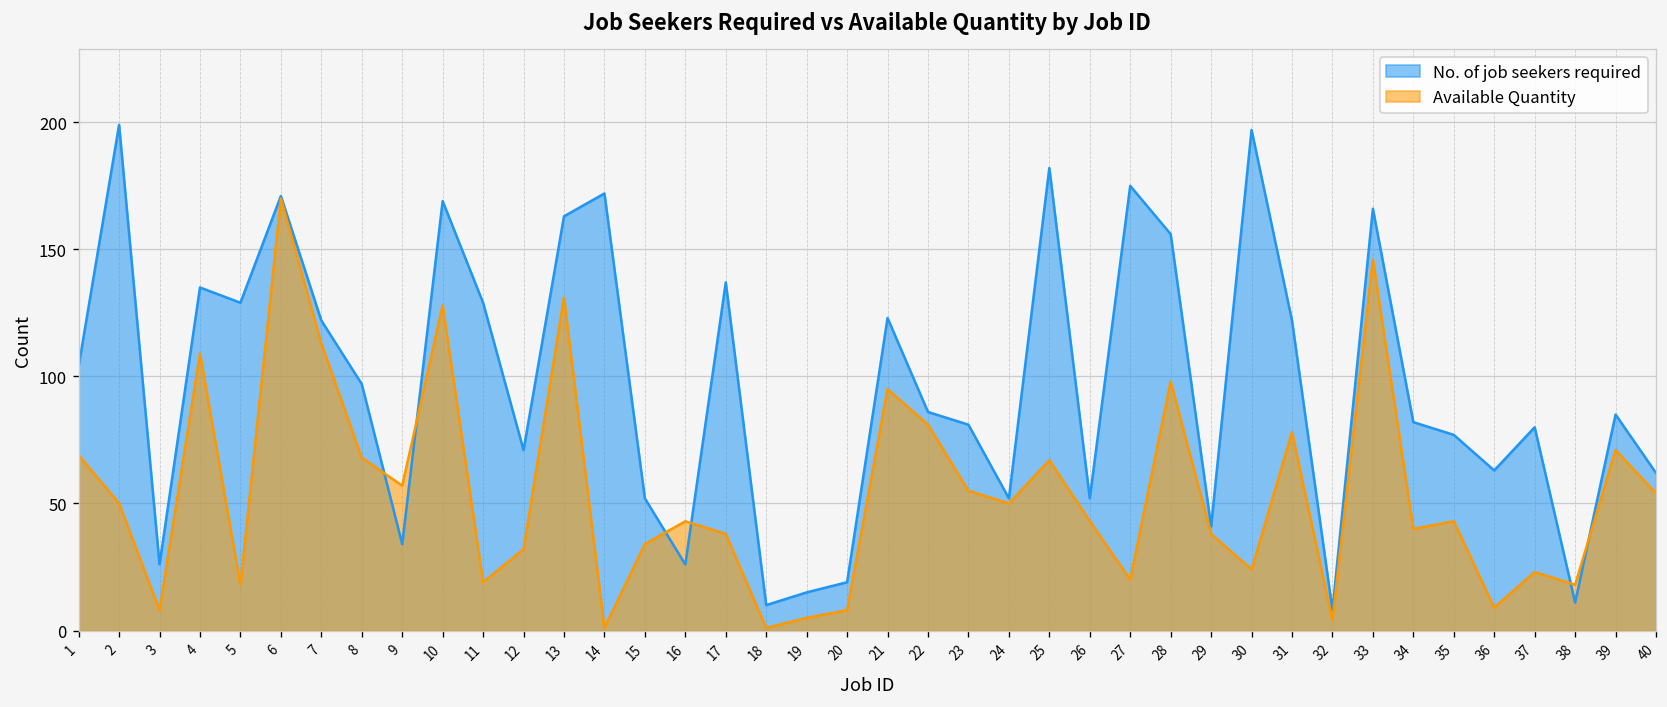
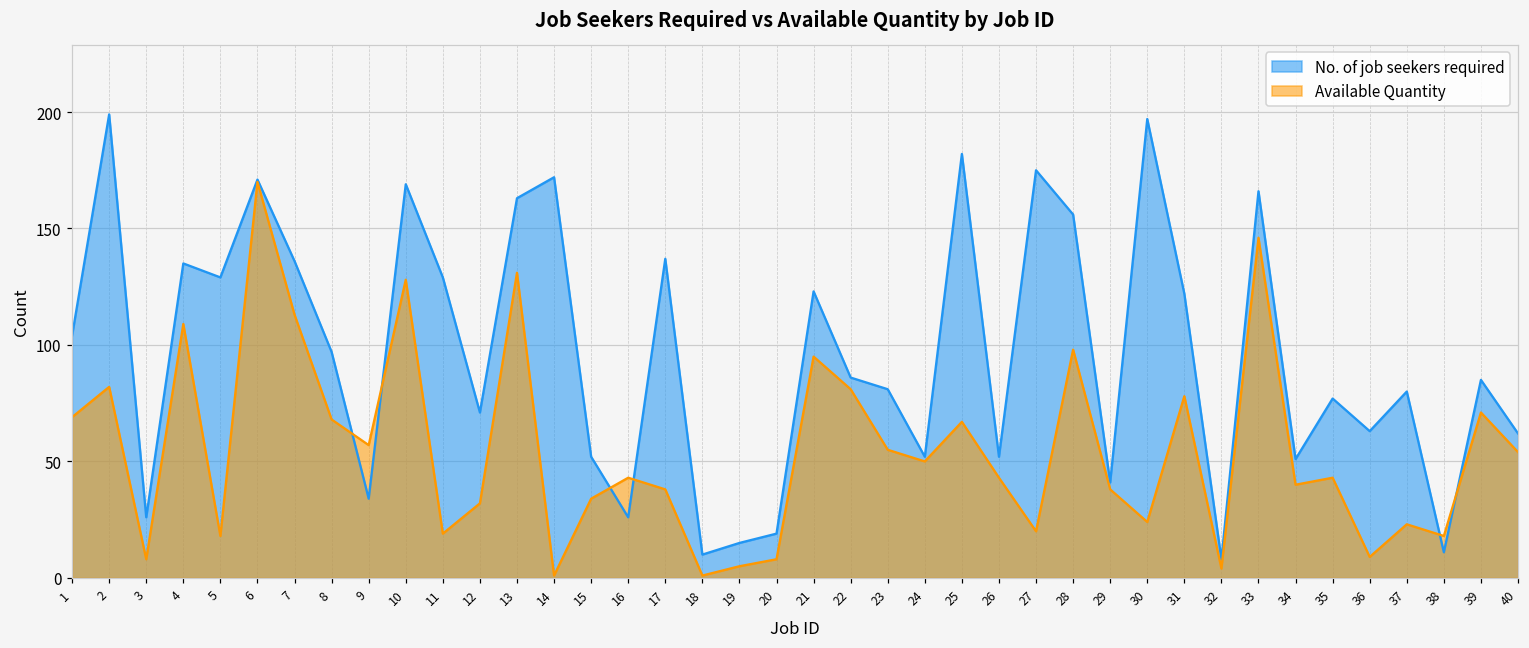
  {
    "No. of job seekers required": {
      "1": 104,
      "2": 199,
      "3": 26,
      "4": 135,
      "5": 129,
-     "7": 122,
+     "7": 136,
      "8": 97,
      "9": 34,
      "10": 169,
      "11": 129,
      "12": 71,
      "13": 163,
      "14": 172,
      "15": 52,
      "16": 26,
      "17": 137,
      "18": 10,
      "19": 15,
      "20": 19,
      "21": 123,
      "22": 86,
      "23": 81,
      "24": 52,
      "25": 182,
      "26": 52,
      "27": 175,
      "28": 156,
      "29": 41,
      "30": 197,
      "31": 122,
      "32": 8,
      "33": 166,
-     "34": 82,
+     "34": 51,
      "35": 77,
      "36": 63,
      "37": 80,
      "38": 11,
      "39": 85,
      "40": 62
    },
    "Available Quantity": {
      "1": 69,
-     "2": 50,
+     "2": 82,
      "3": 8,
      "4": 109,
      "5": 18,
      "7": 113,
      "8": 68,
      "9": 57,
      "10": 128,
      "11": 19,
      "12": 32,
      "13": 131,
      "14": 1,
      "15": 34,
      "16": 43,
      "17": 38,
      "18": 1,
      "19": 5,
      "20": 8,
      "21": 95,
      "22": 81,
      "23": 55,
      "24": 50,
      "25": 67,
      "26": 43,
      "27": 20,
      "28": 98,
      "29": 38,
      "30": 24,
      "31": 78,
      "32": 4,
      "33": 146,
      "34": 40,
      "35": 43,
      "36": 9,
      "37": 23,
      "38": 18,
      "39": 71,
      "40": 54
    }
  }
